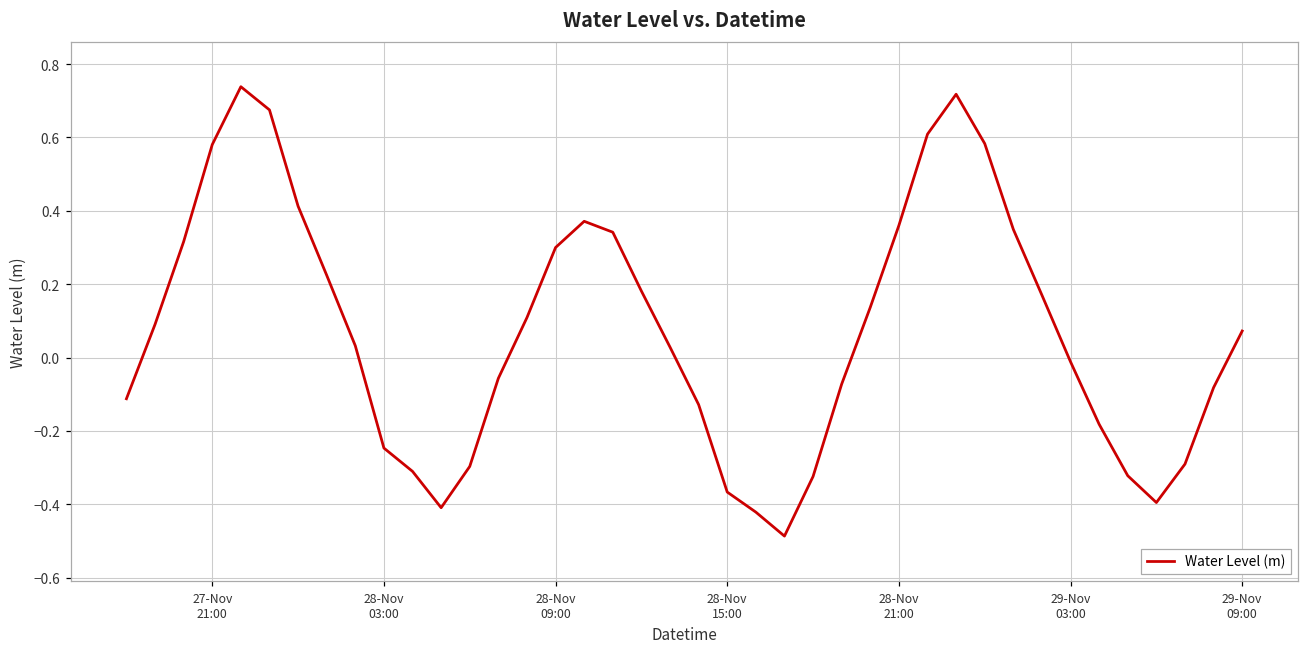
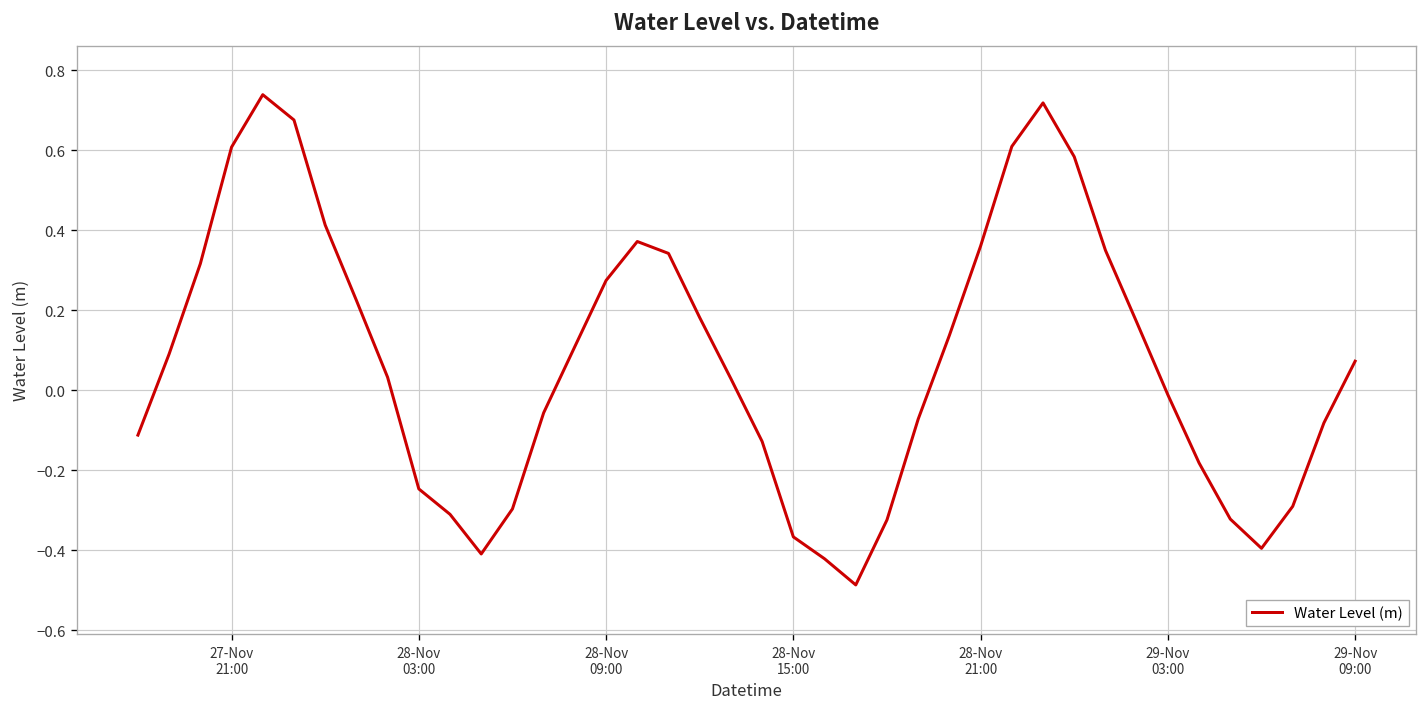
  {
-   "27-Nov 21:00": 0.58,
+   "27-Nov 21:00": 0.61,
    "28-Nov 03:00": -0.25,
-   "28-Nov 09:00": 0.30,
+   "28-Nov 09:00": 0.27,
    "28-Nov 15:00": -0.37,
    "28-Nov 21:00": 0.36,
    "29-Nov 03:00": -0.01,
    "29-Nov 09:00": 0.07
  }
